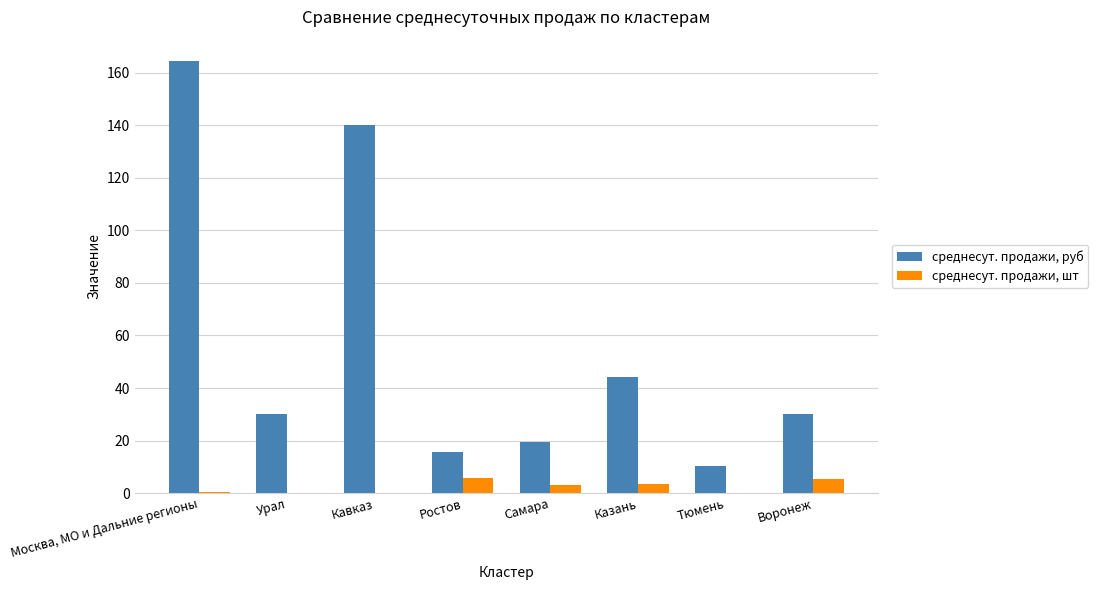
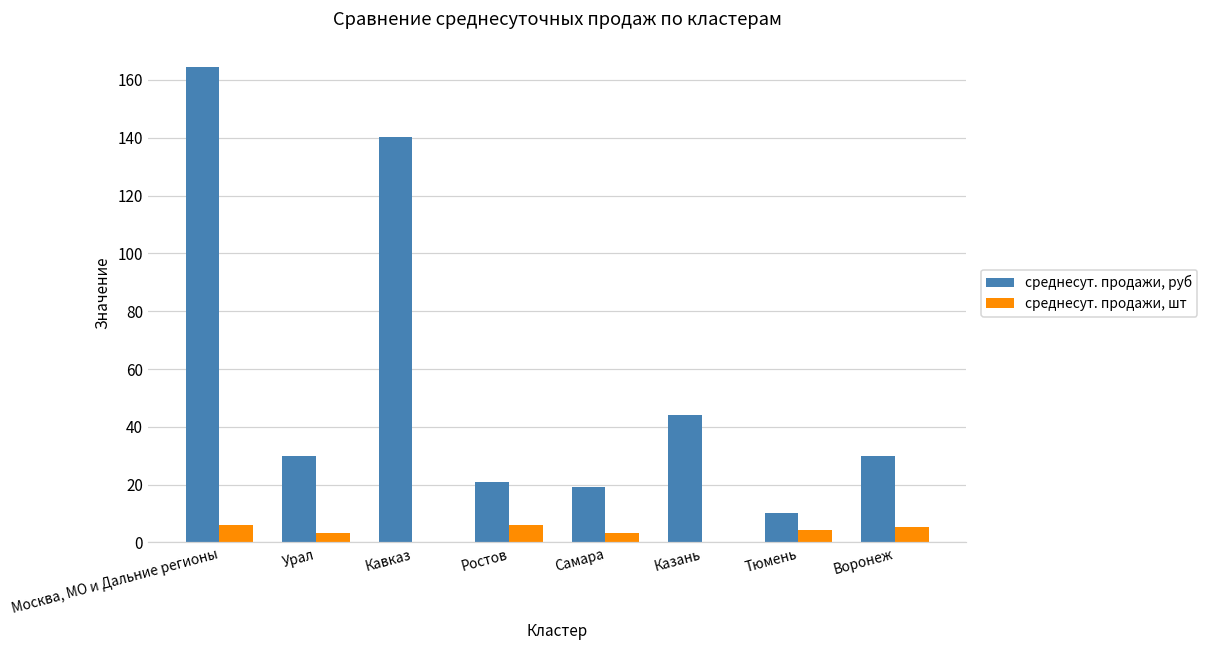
  {
    "среднесут. продажи, руб": {
      "Москва, МО и Дальние регионы": 164,
      "Урал": 30,
      "Кавказ": 140,
-     "Ростов": 16,
+     "Ростов": 21,
      "Самара": 19,
      "Казань": 44,
      "Тюмень": 10,
      "Воронеж": 30
    },
    "среднесут. продажи, шт": {
-     "Москва, МО и Дальние регионы": 1,
-     "Урал": 0,
+     "Москва, МО и Дальние регионы": 6,
+     "Урал": 3,
      "Ростов": 6,
      "Самара": 3,
-     "Казань": 4,
-     "Тюмень": 0,
+     "Казань": 0,
+     "Тюмень": 4,
      "Воронеж": 5
    }
  }
